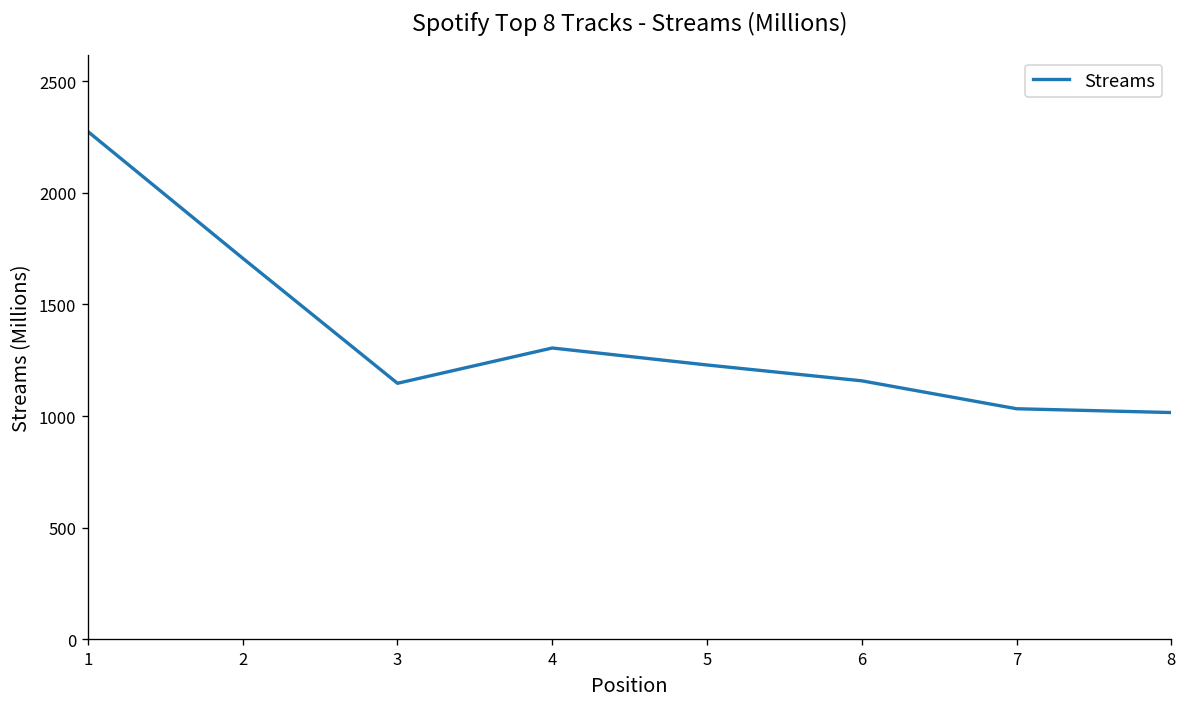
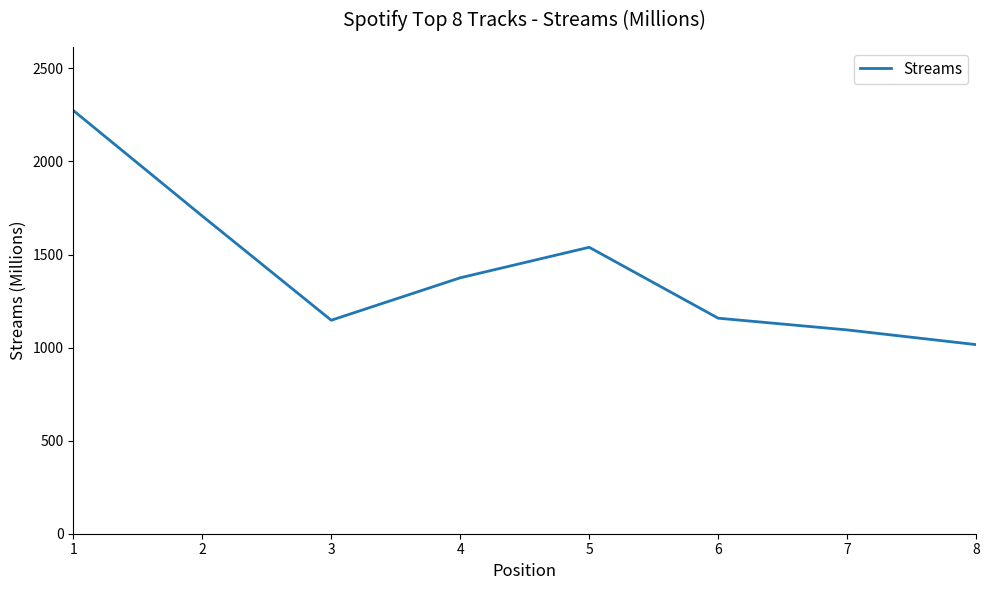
  {
    "1": 2270,
    "2": 1710,
    "3": 1150,
-   "4": 1310,
-   "5": 1230,
+   "4": 1380,
+   "5": 1540,
    "6": 1160,
-   "7": 1030,
+   "7": 1100,
    "8": 1020
  }
